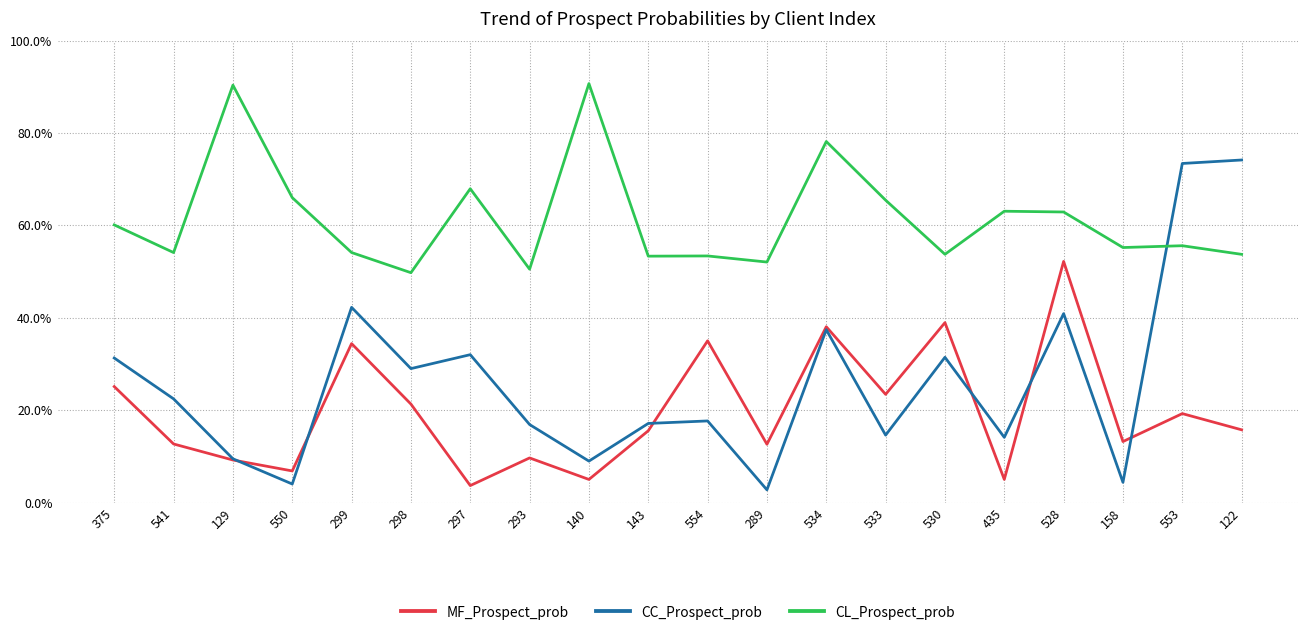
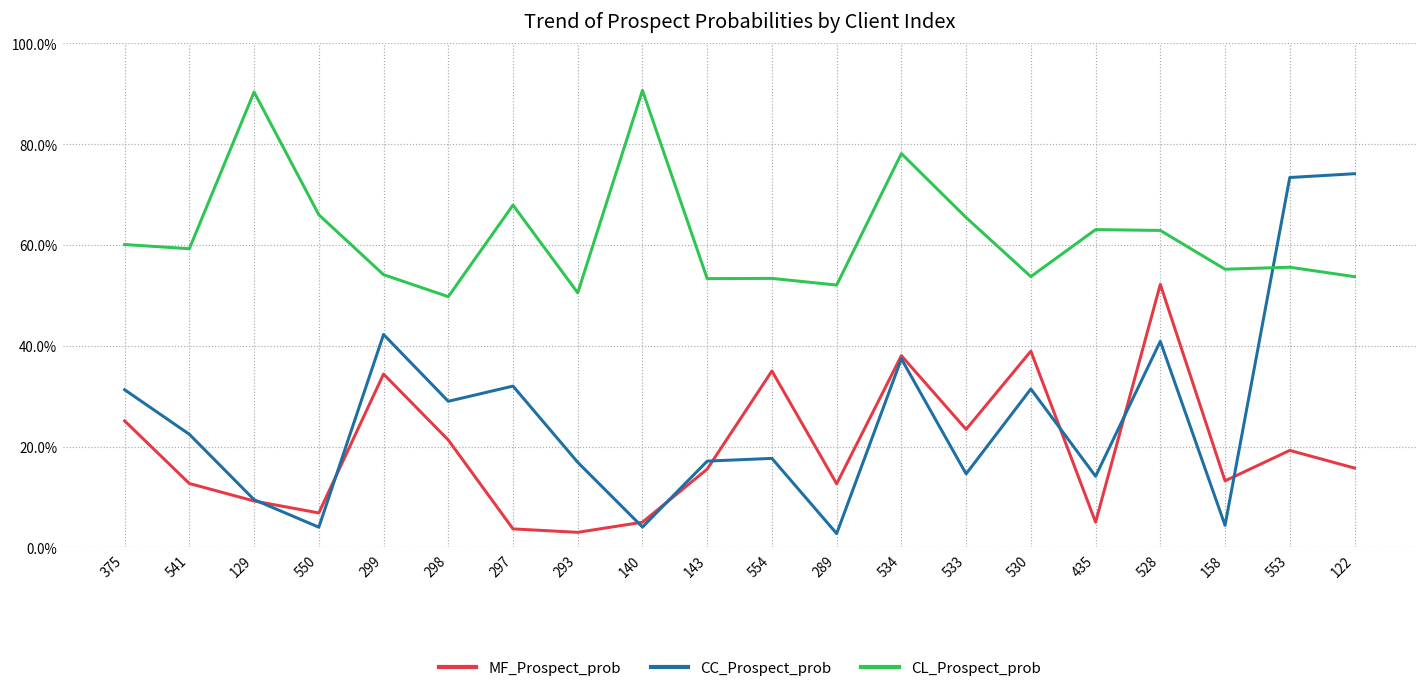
  {
    "MF_Prospect_prob": {
      "375": "25%",
      "541": "13%",
      "550": "7%",
      "299": "34%",
      "298": "21%",
      "297": "4%",
-     "293": "10%",
+     "293": "3%",
      "140": "5%",
      "143": "16%",
      "554": "35%",
      "289": "13%",
      "534": "38%",
      "533": "23%",
      "530": "39%",
      "435": "5%",
      "528": "52%",
      "158": "13%",
      "553": "19%",
      "122": "16%"
    },
    "CC_Prospect_prob": {
      "375": "31%",
      "541": "22%",
      "550": "4%",
      "299": "42%",
      "298": "29%",
      "297": "32%",
      "293": "17%",
-     "140": "9%",
+     "140": "4%",
      "143": "17%",
      "554": "18%",
      "289": "3%",
      "534": "37%",
      "533": "15%",
      "530": "31%",
      "435": "14%",
      "528": "41%",
      "158": "4%",
      "553": "73%",
      "122": "74%"
    },
    "CL_Prospect_prob": {
      "375": "60%",
-     "541": "54%",
+     "541": "59%",
      "129": "90%",
      "550": "66%",
      "299": "54%",
      "298": "50%",
      "297": "68%",
      "293": "51%",
      "140": "91%",
      "143": "53%",
      "554": "53%",
      "289": "52%",
      "534": "78%",
      "533": "65%",
      "530": "54%",
      "435": "63%",
      "528": "63%",
      "158": "55%",
      "553": "56%",
      "122": "54%"
    }
  }
